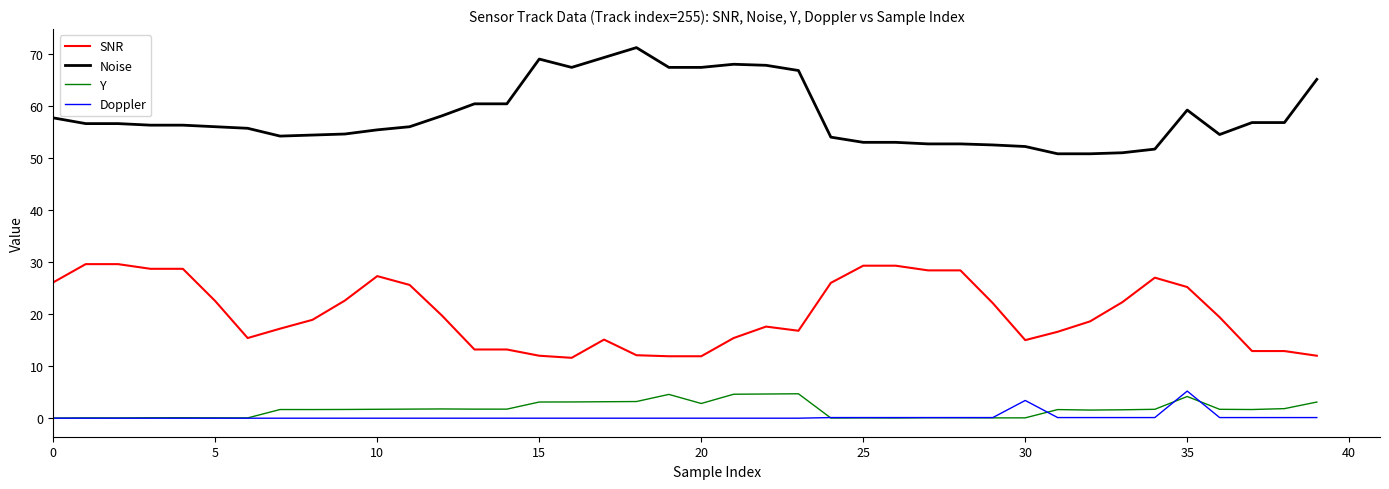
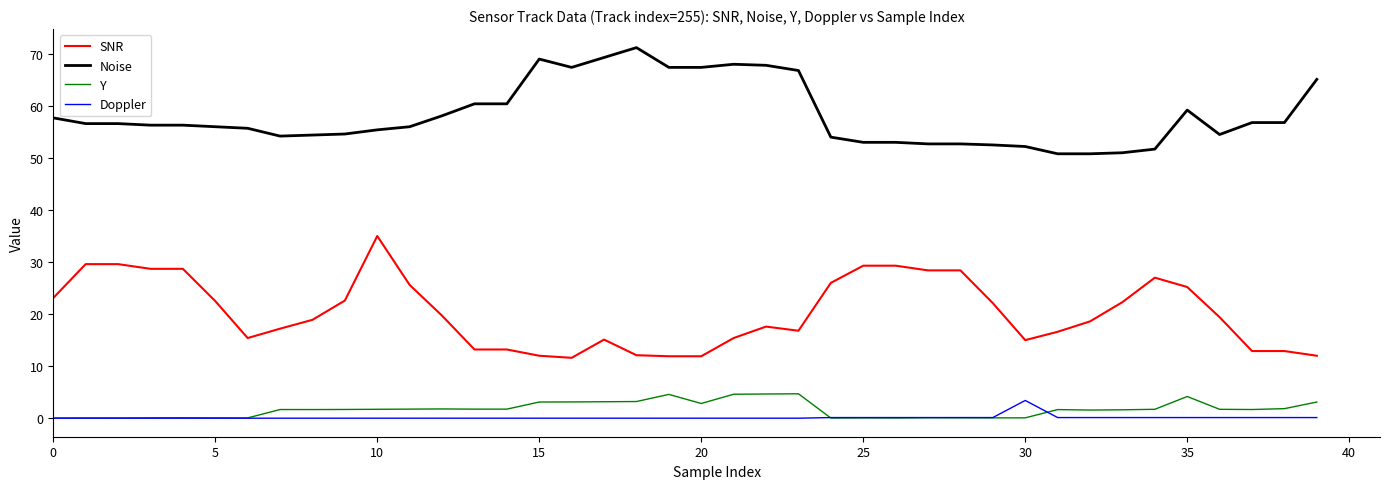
  {
    "SNR": {
-     "0": 26,
+     "0": 23,
      "5": 23,
-     "10": 27,
+     "10": 35,
      "15": 12,
      "20": 12,
      "25": 29,
      "30": 15,
      "35": 25
    },
    "Noise": {
      "0": 58,
      "5": 56,
      "10": 55,
      "15": 69,
      "20": 67,
      "25": 53,
      "30": 52,
      "35": 59
    },
    "Y": {
      "10": 2,
      "15": 3,
      "20": 3,
      "30": 0,
      "35": 4
    },
    "Doppler": {
      "10": 0,
      "15": 0,
      "20": 0,
      "30": 3,
-     "35": 5
+     "35": 0
    }
  }
